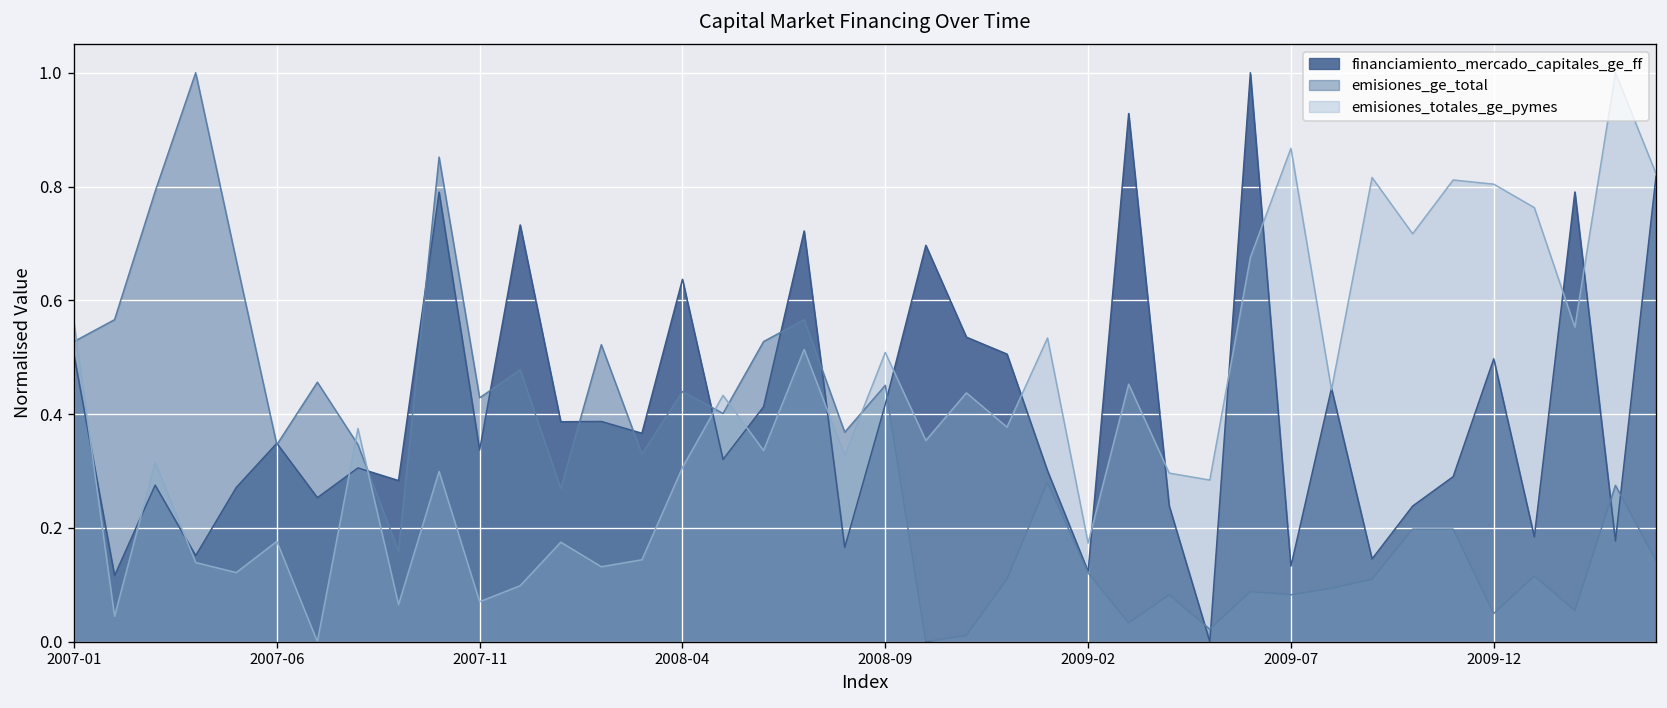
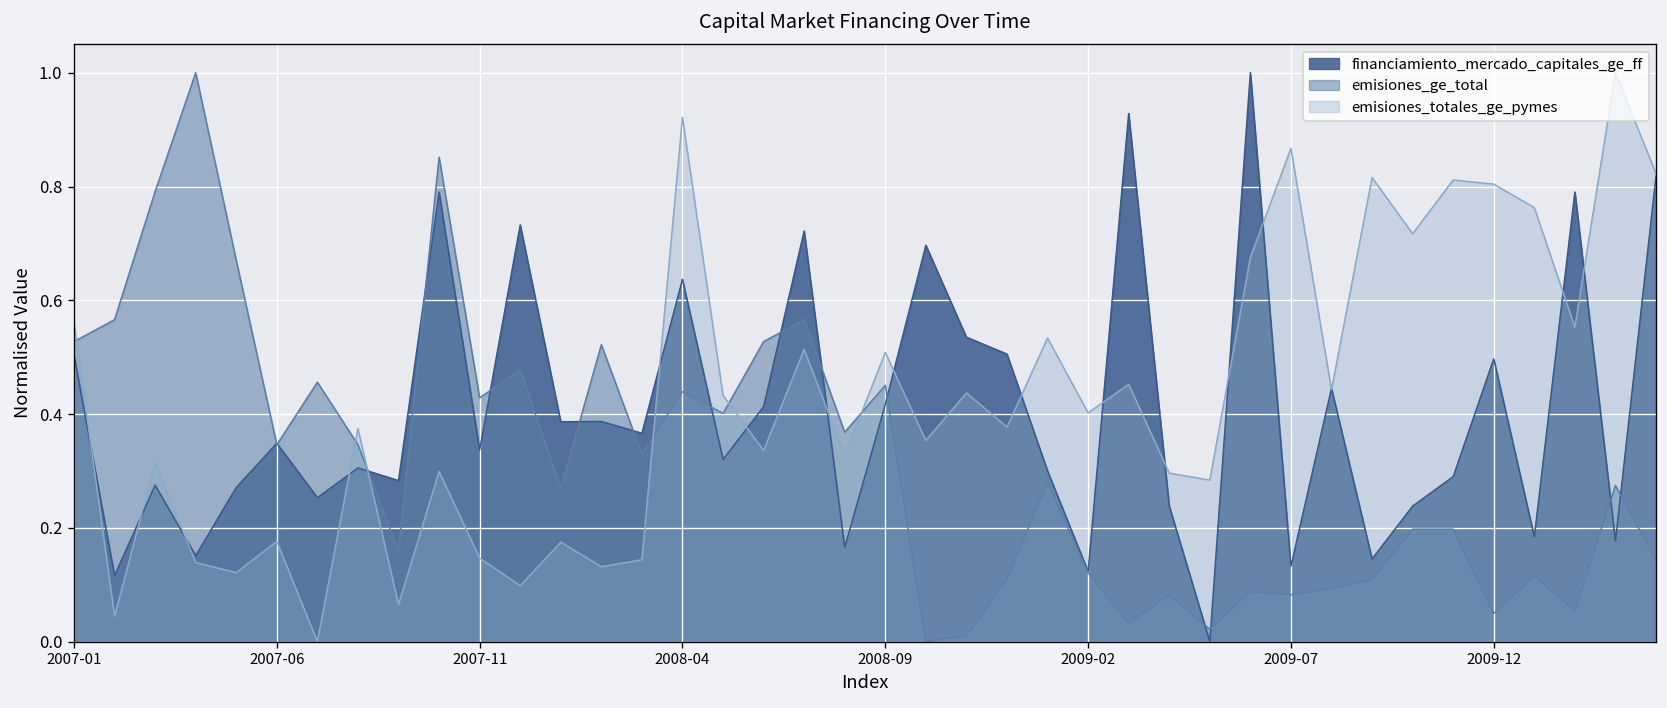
  {
    "emisiones_totales_ge_pymes": {
      "2007-01": 0.56,
      "2007-06": 0.18,
-     "2007-11": 0.07,
-     "2008-04": 0.31,
+     "2007-11": 0.15,
+     "2008-04": 0.92,
      "2008-09": 0.51,
-     "2009-02": 0.17,
+     "2009-02": 0.40,
      "2009-07": 0.87,
      "2009-12": 0.80
    }
  }
